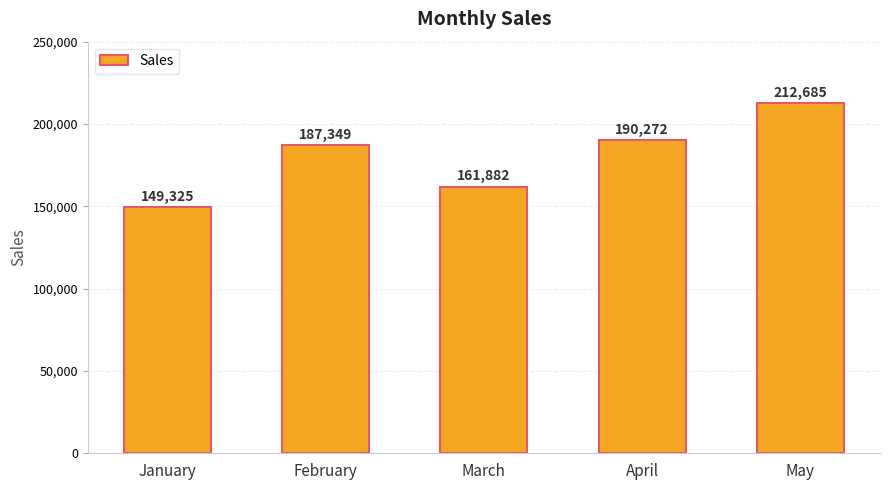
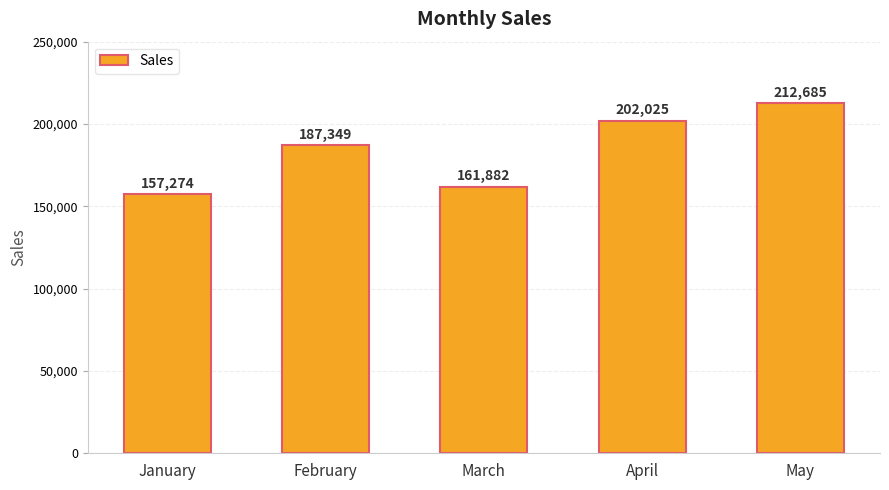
  {
-   "January": "149,325",
+   "January": "157,274",
    "February": "187,349",
    "March": "161,882",
-   "April": "190,272",
+   "April": "202,025",
    "May": "212,685"
  }
